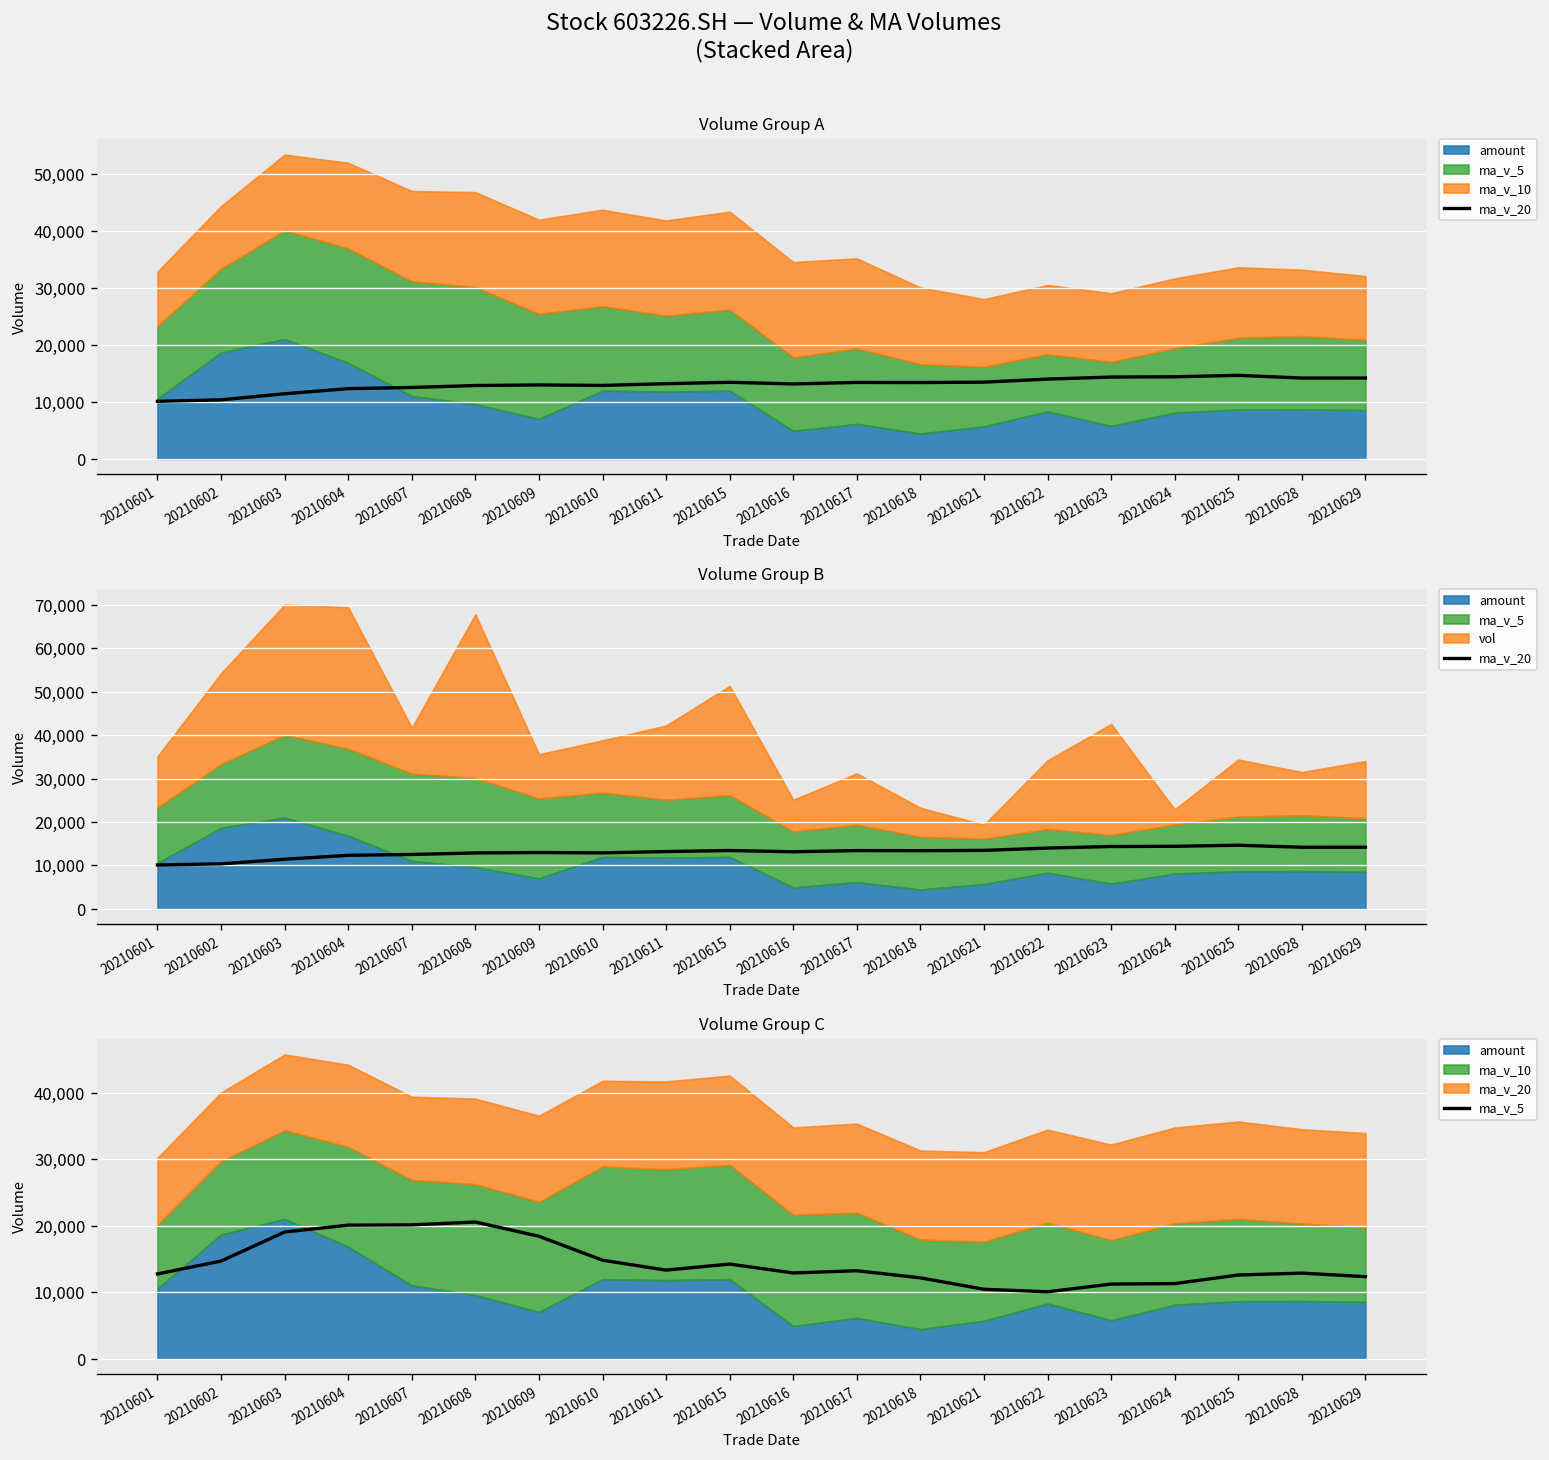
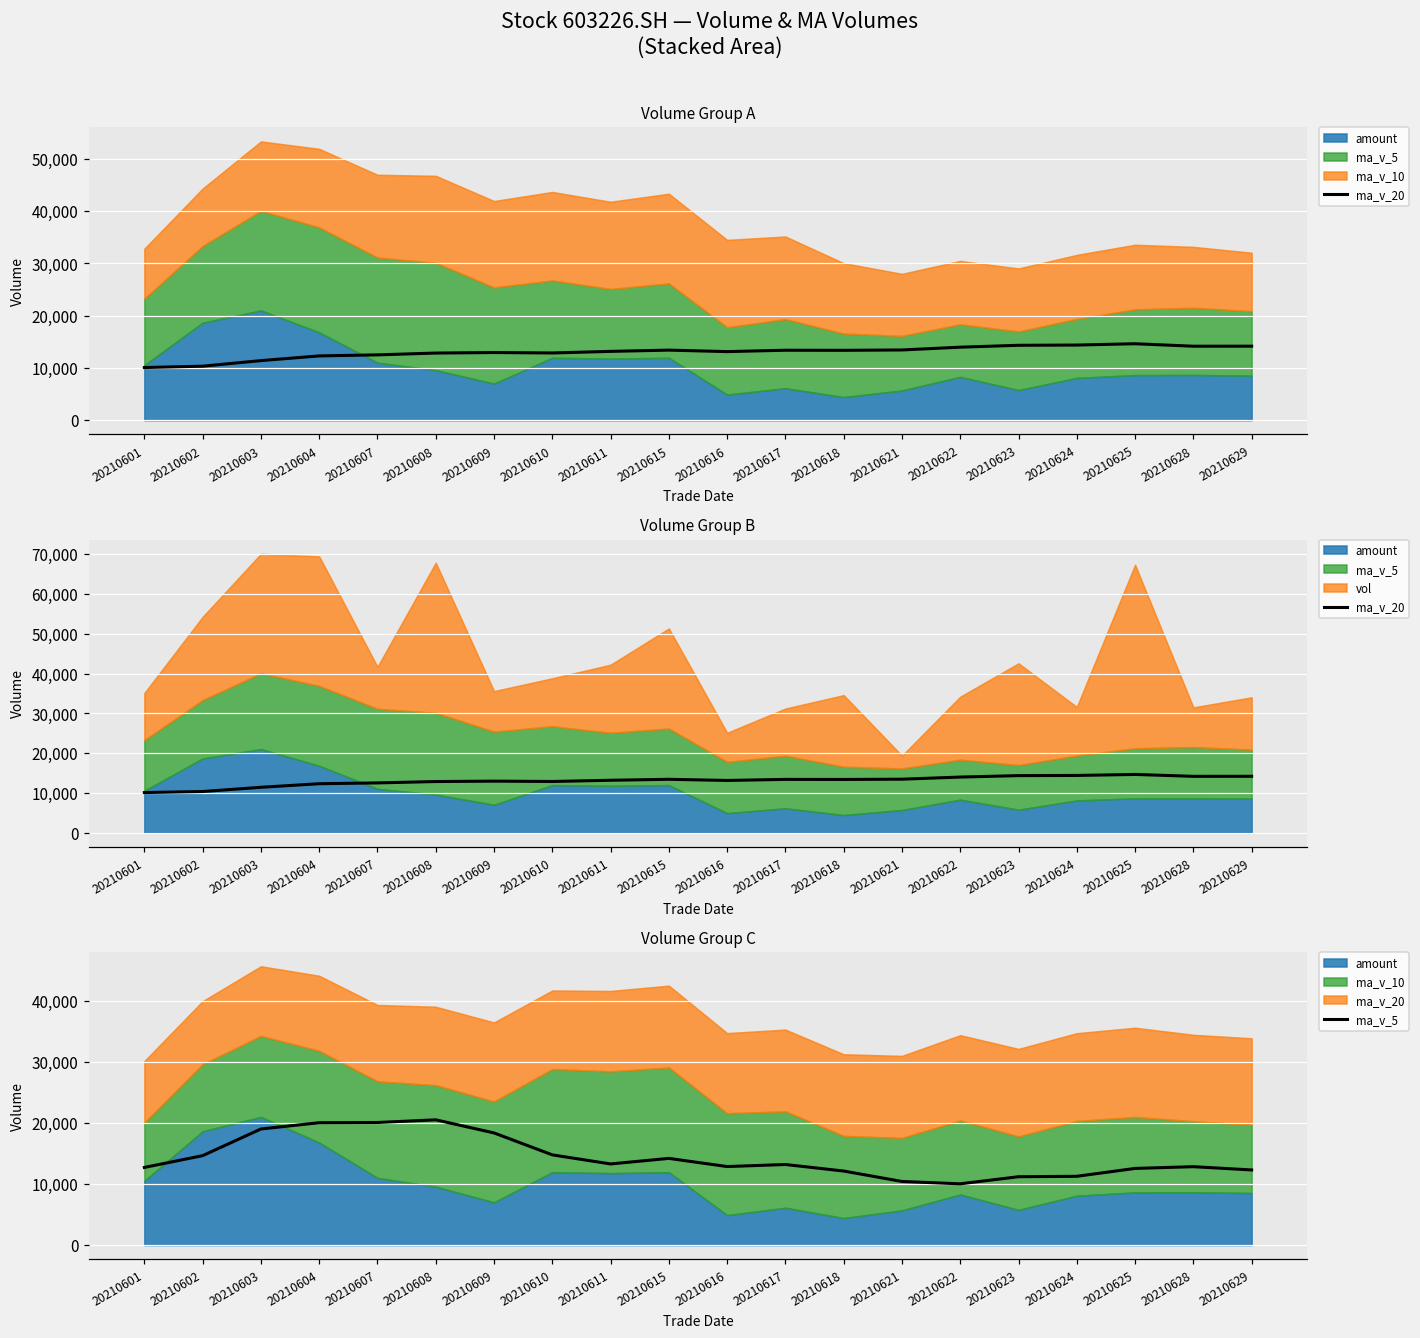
  {
    "Volume Group A": {
      "amount": {
        "20210602": "19,000",
        "20210603": "21,000",
        "20210604": "17,000",
        "20210607": "11,000",
        "20210608": "10,000",
        "20210609": "7,000",
        "20210610": "12,000",
        "20210611": "12,000",
        "20210615": "12,000",
        "20210616": "5,000",
        "20210617": "6,000",
        "20210618": "4,000",
        "20210621": "6,000",
        "20210622": "8,000",
        "20210623": "6,000",
        "20210624": "8,000",
        "20210625": "9,000",
        "20210628": "9,000",
        "20210629": "9,000"
      }
    },
    "Volume Group B": {
      "amount": {
        "20210602": "19,000",
        "20210603": "21,000",
        "20210604": "17,000",
        "20210607": "11,000",
        "20210608": "10,000",
        "20210609": "7,000",
        "20210610": "12,000",
        "20210611": "12,000",
        "20210615": "12,000",
        "20210616": "5,000",
        "20210617": "6,000",
        "20210618": "4,000",
        "20210621": "6,000",
        "20210622": "8,000",
        "20210623": "6,000",
        "20210624": "8,000",
        "20210625": "9,000",
        "20210628": "9,000",
        "20210629": "9,000"
      },
      "vol": {
        "20210601": "12,000",
        "20210602": "21,000",
        "20210603": "30,000",
        "20210604": "33,000",
        "20210607": "11,000",
        "20210608": "38,000",
        "20210609": "10,000",
        "20210610": "12,000",
        "20210611": "17,000",
        "20210615": "25,000",
        "20210616": "7,000",
        "20210617": "12,000",
-       "20210618": "7,000",
+       "20210618": "18,000",
        "20210621": "3,000",
        "20210622": "16,000",
        "20210623": "26,000",
-       "20210624": "4,000",
-       "20210625": "13,000",
+       "20210624": "12,000",
+       "20210625": "46,000",
        "20210628": "10,000",
        "20210629": "13,000"
      }
    },
    "Volume Group C": {
      "ma_v_5": {
        "20210601": "13,000",
        "20210602": "15,000",
        "20210603": "19,000",
        "20210604": "20,000",
        "20210607": "20,000",
        "20210608": "21,000",
        "20210609": "18,000",
        "20210610": "15,000",
        "20210611": "13,000",
        "20210615": "14,000",
        "20210616": "13,000",
        "20210617": "13,000",
        "20210618": "12,000",
        "20210621": "10,000",
        "20210622": "10,000",
        "20210623": "11,000",
        "20210624": "11,000",
        "20210625": "13,000",
        "20210628": "13,000",
        "20210629": "12,000"
      },
      "amount": {
        "20210601": "11,000",
        "20210602": "19,000",
        "20210603": "21,000",
        "20210604": "17,000",
        "20210607": "11,000",
        "20210608": "10,000",
        "20210609": "7,000",
        "20210610": "12,000",
        "20210611": "12,000",
        "20210615": "12,000",
        "20210616": "5,000",
        "20210617": "6,000",
        "20210618": "4,000",
        "20210621": "6,000",
        "20210622": "8,000",
        "20210623": "6,000",
        "20210624": "8,000",
        "20210625": "9,000",
        "20210628": "9,000",
        "20210629": "9,000"
      },
      "ma_v_10": {
        "20210601": "10,000",
        "20210602": "11,000",
        "20210603": "13,000",
        "20210604": "15,000",
        "20210607": "16,000",
        "20210608": "17,000",
        "20210609": "17,000",
        "20210610": "17,000",
        "20210611": "17,000",
        "20210615": "17,000",
        "20210616": "17,000",
        "20210617": "16,000",
        "20210618": "13,000",
        "20210621": "12,000",
        "20210622": "12,000",
        "20210623": "12,000",
        "20210624": "12,000",
        "20210625": "12,000",
        "20210628": "12,000",
        "20210629": "11,000"
      },
      "ma_v_20": {
        "20210601": "10,000",
        "20210602": "10,000",
        "20210603": "11,000",
        "20210604": "12,000",
        "20210607": "13,000",
        "20210608": "13,000",
        "20210609": "13,000",
        "20210610": "13,000",
        "20210611": "13,000",
        "20210615": "13,000",
        "20210616": "13,000",
        "20210617": "13,000",
        "20210618": "13,000",
        "20210621": "13,000",
        "20210622": "14,000",
        "20210623": "14,000",
        "20210624": "14,000",
        "20210625": "15,000",
        "20210628": "14,000",
        "20210629": "14,000"
      }
    }
  }
